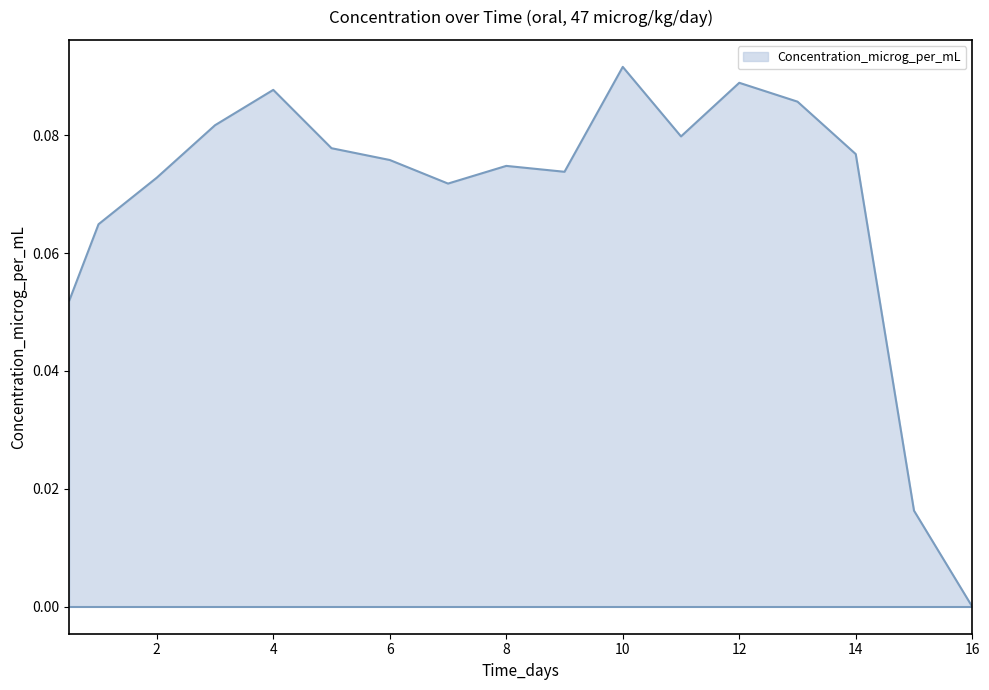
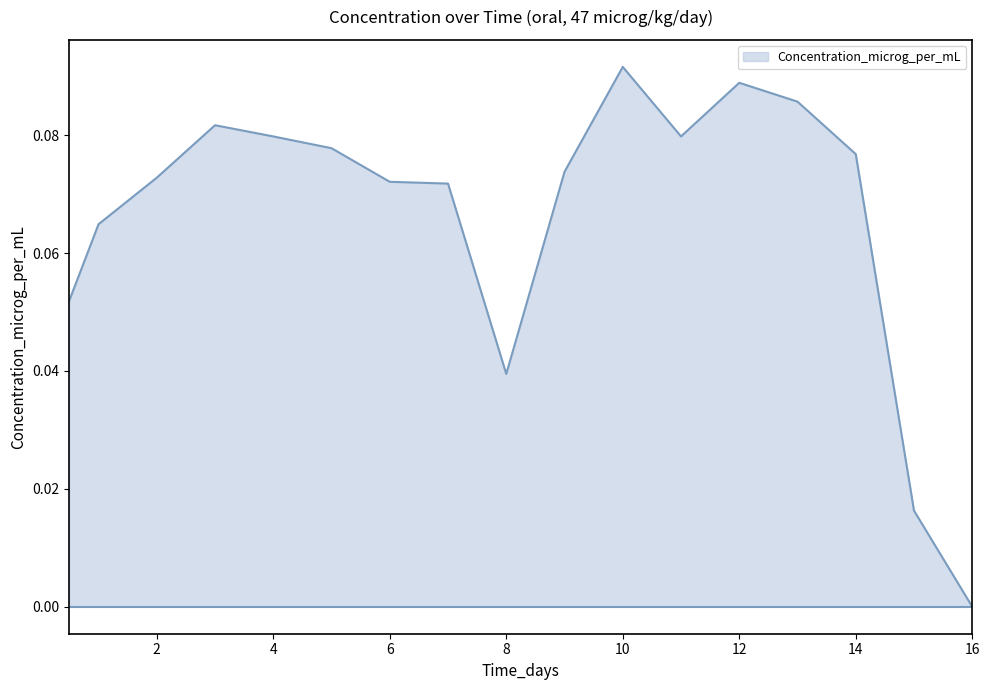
  {
    "Concentration_microg_per_mL": {
      "2": 0.073,
-     "4": 0.088,
-     "6": 0.076,
-     "8": 0.075,
+     "4": 0.080,
+     "6": 0.072,
+     "8": 0.040,
      "10": 0.092,
      "12": 0.089,
      "14": 0.077
    }
  }
